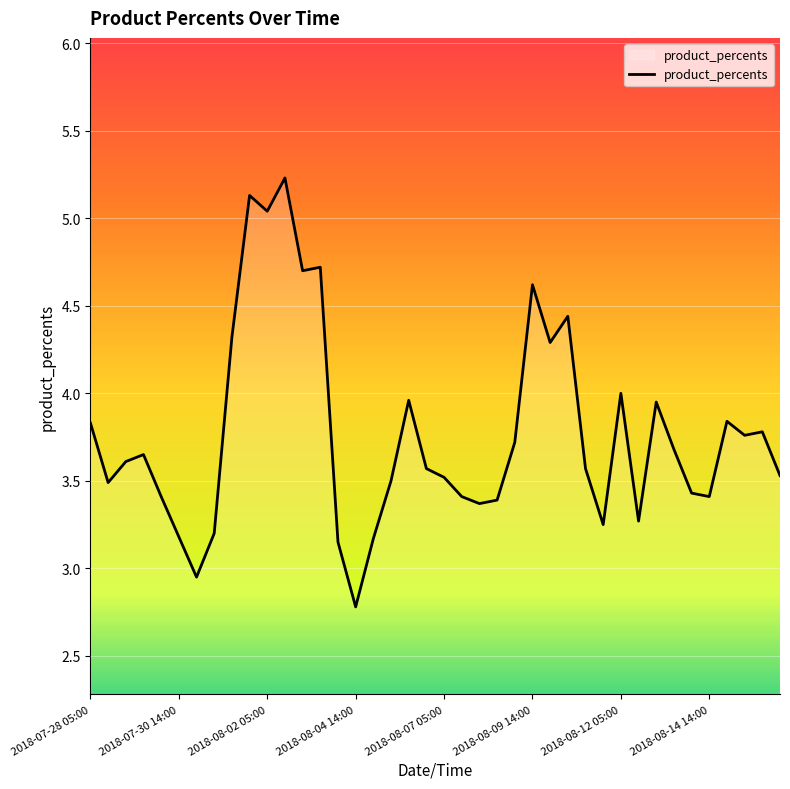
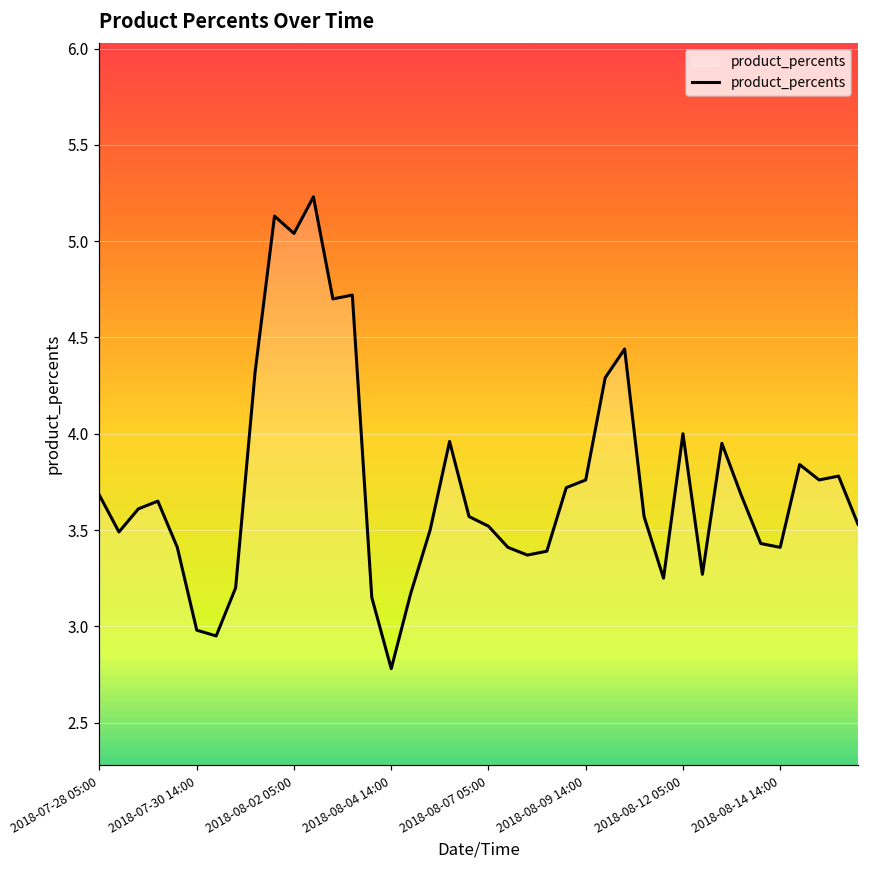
  {
-   "2018-07-28 05:00": 3.83,
-   "2018-07-30 14:00": 3.18,
+   "2018-07-28 05:00": 3.68,
+   "2018-07-30 14:00": 2.98,
    "2018-08-02 05:00": 5.04,
    "2018-08-04 14:00": 2.78,
    "2018-08-07 05:00": 3.52,
-   "2018-08-09 14:00": 4.62,
+   "2018-08-09 14:00": 3.76,
    "2018-08-12 05:00": 4.00,
    "2018-08-14 14:00": 3.41
  }
